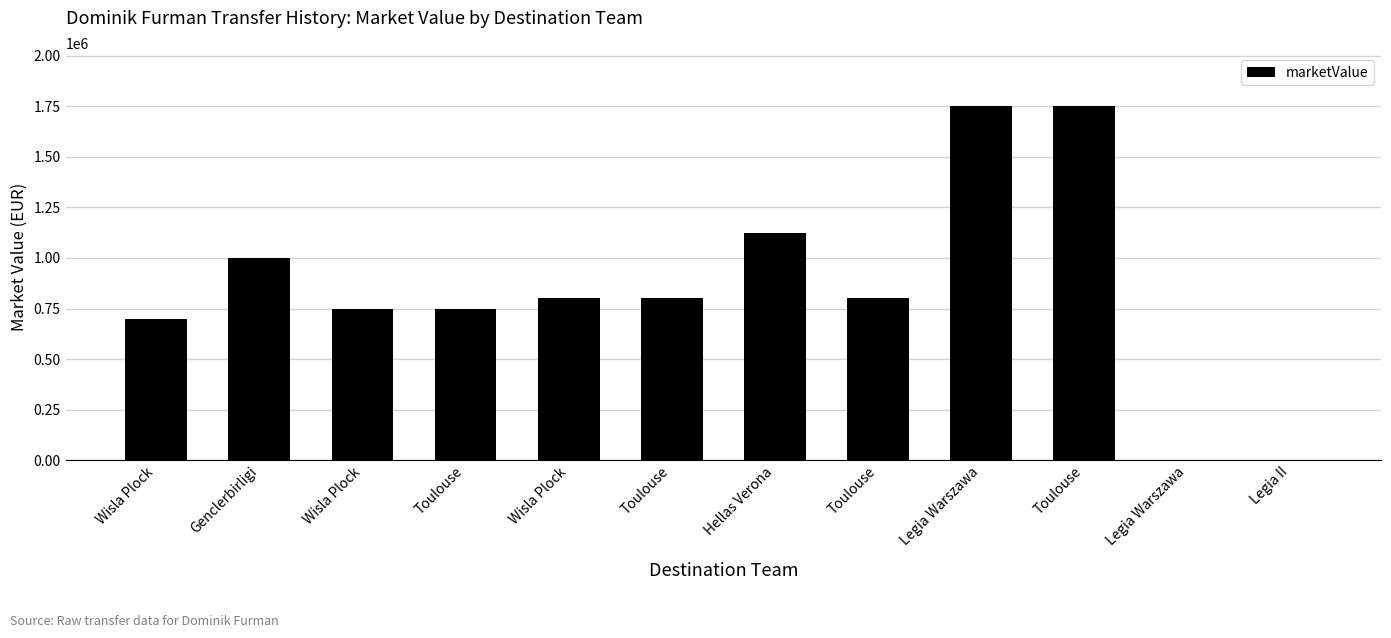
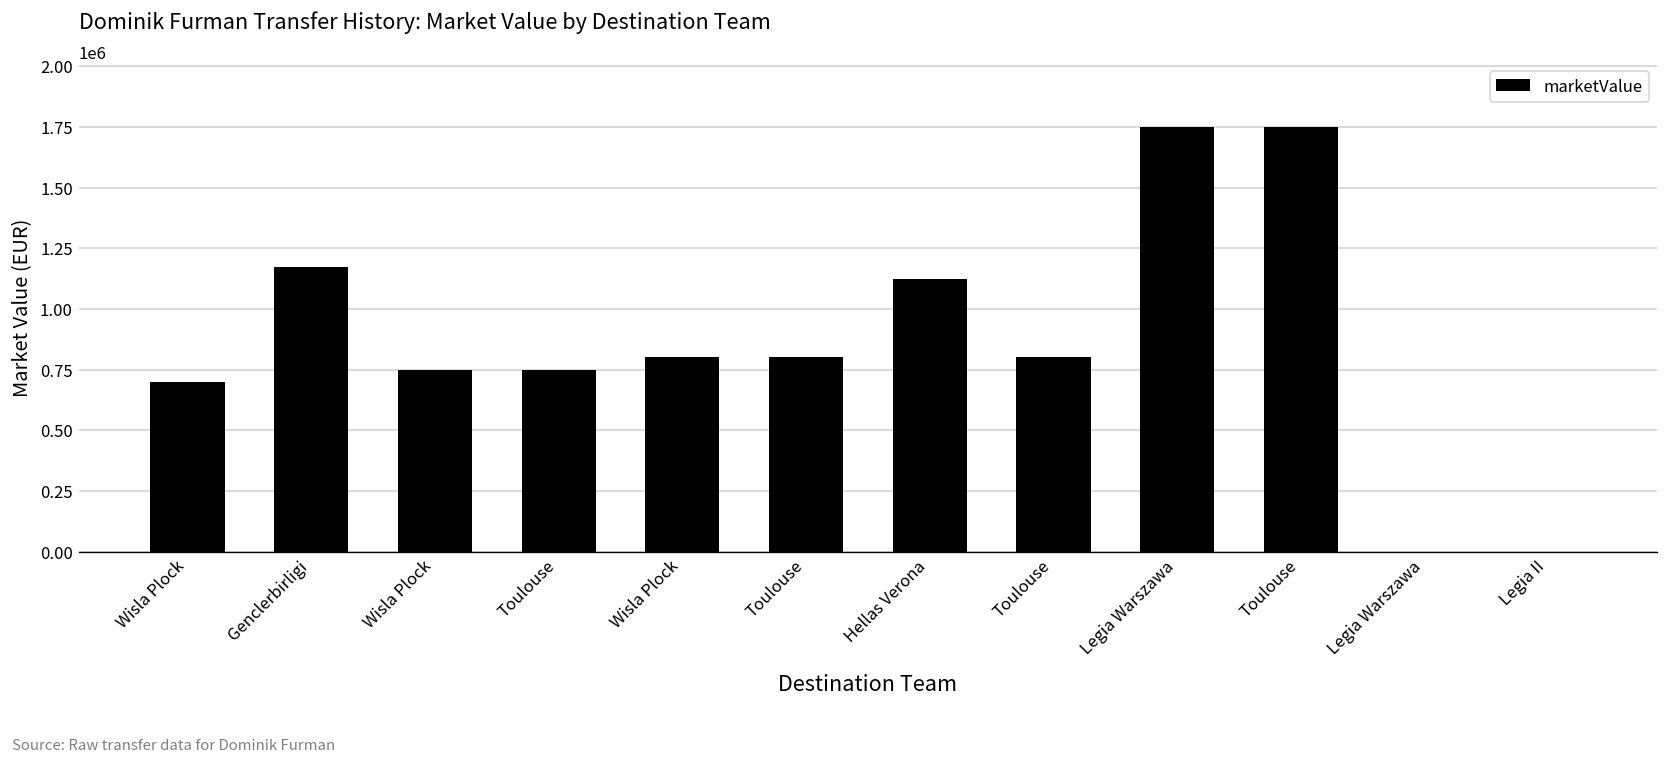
  {
-   "Genclerbirligi": 1000000,
+   "Genclerbirligi": 1170000,
    "Hellas Verona": 1130000,
    "Legia II": 0
  }
